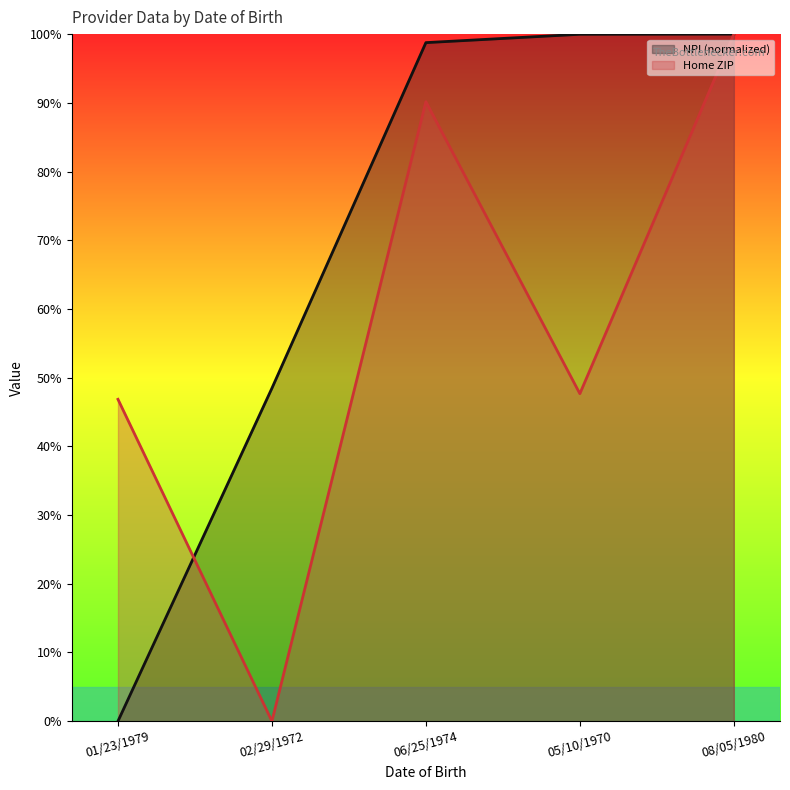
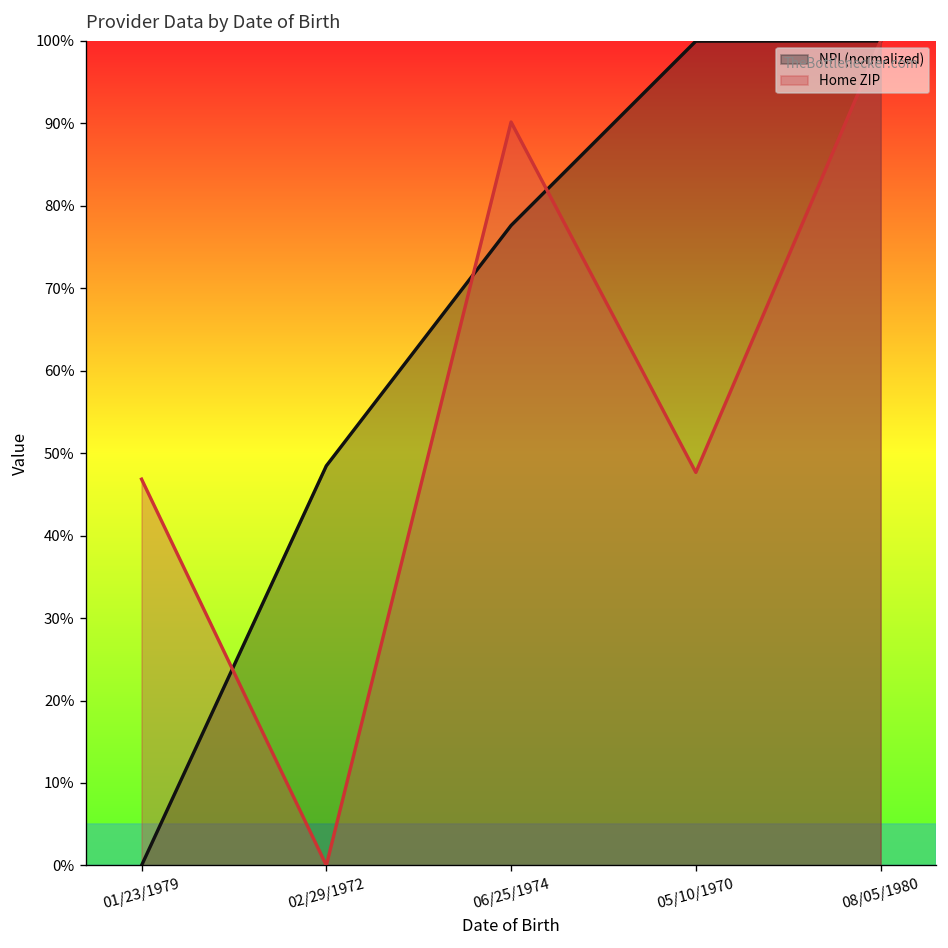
  {
    "NPI (normalized)": {
      "02/29/1972": "48%",
-     "06/25/1974": "99%",
+     "06/25/1974": "78%",
      "05/10/1970": "100%"
    },
    "Home ZIP": {
      "01/23/1979": "47%",
      "06/25/1974": "90%",
      "05/10/1970": "48%"
    }
  }
